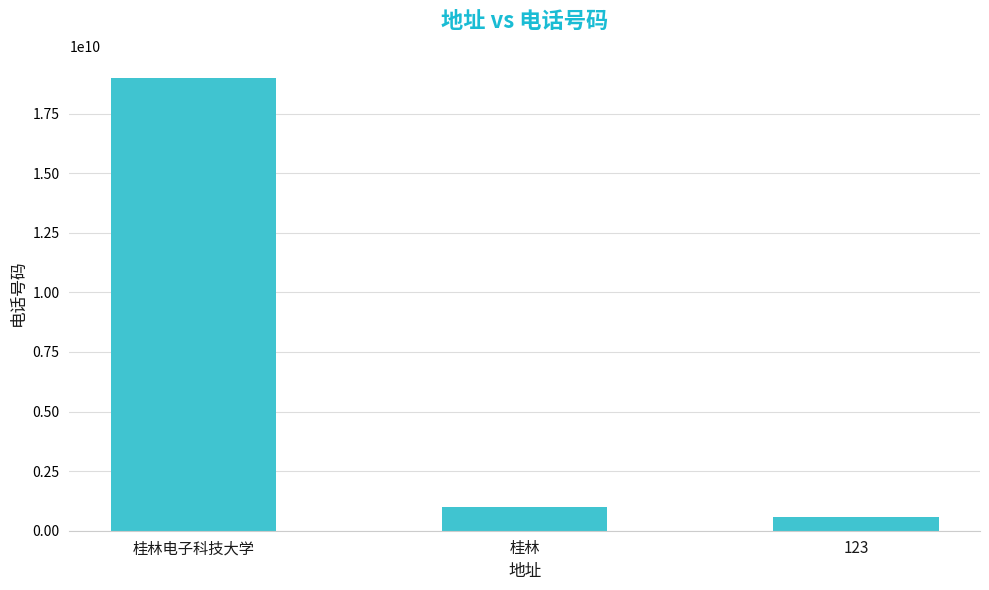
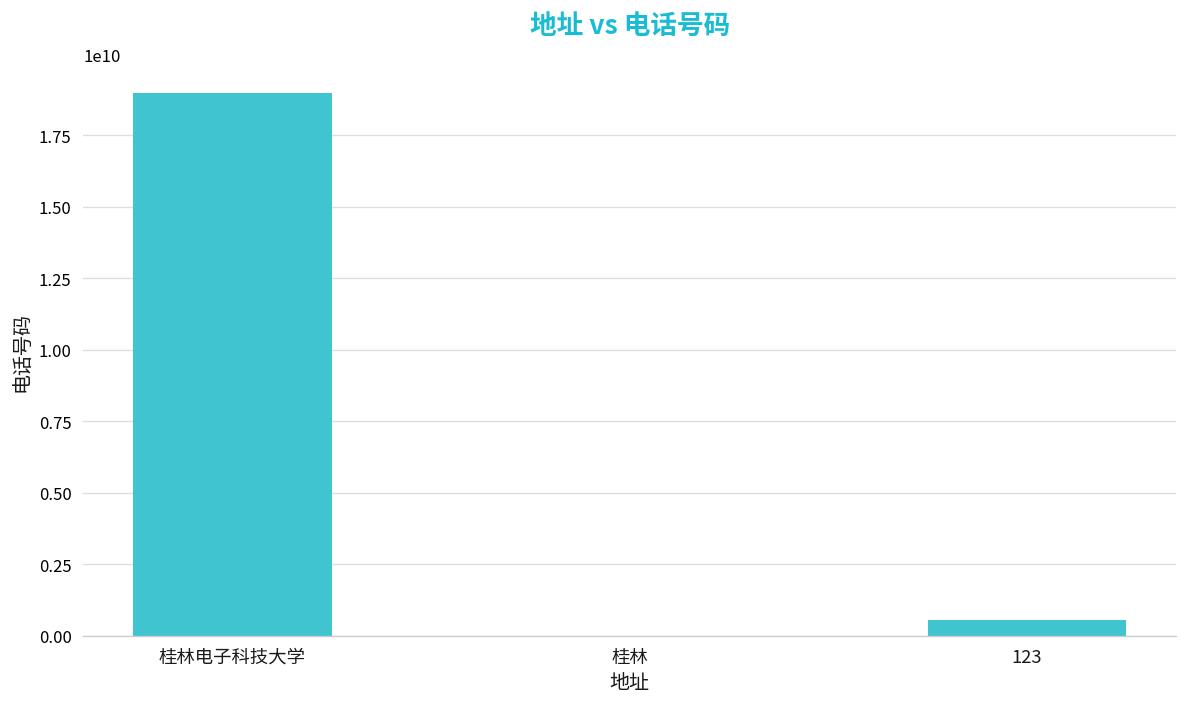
  {
    "桂林电子科技大学": 19000000000,
-   "桂林": 1000000000,
+   "桂林": 0,
    "123": 600000000
  }
